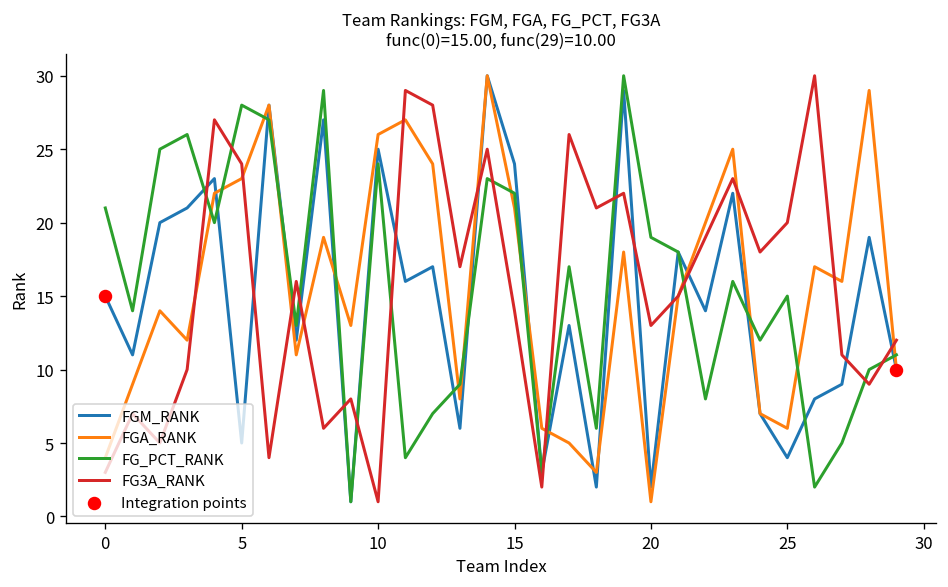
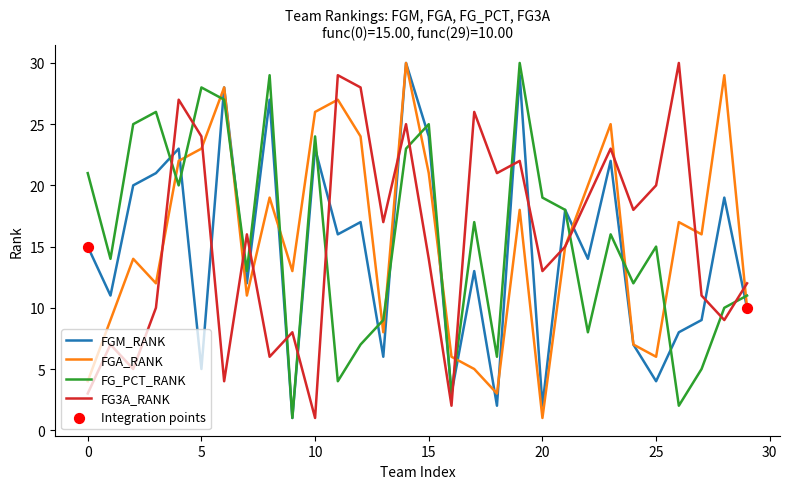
  {
    "FGM_RANK": {
-     "10": 25,
+     "10": 23,
      "15": 24,
      "20": 2,
      "25": 4
    },
    "FGA_RANK": {
      "5": 23,
      "10": 26,
      "15": 21,
      "20": 1,
      "25": 6
    },
    "FG_PCT_RANK": {
      "0": 21,
      "5": 28,
      "10": 24,
-     "15": 22,
+     "15": 25,
      "20": 19,
      "25": 15
    },
    "FG3A_RANK": {
      "5": 24,
      "10": 1,
      "15": 14,
      "20": 13,
      "25": 20
    }
  }
